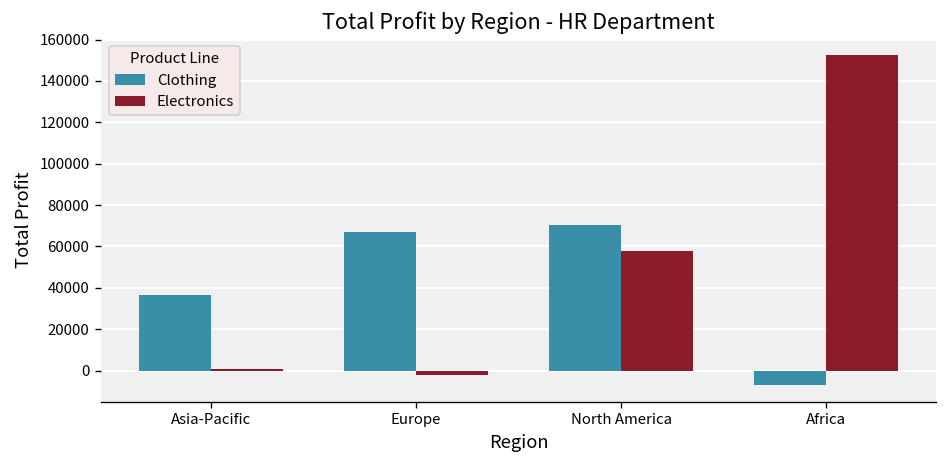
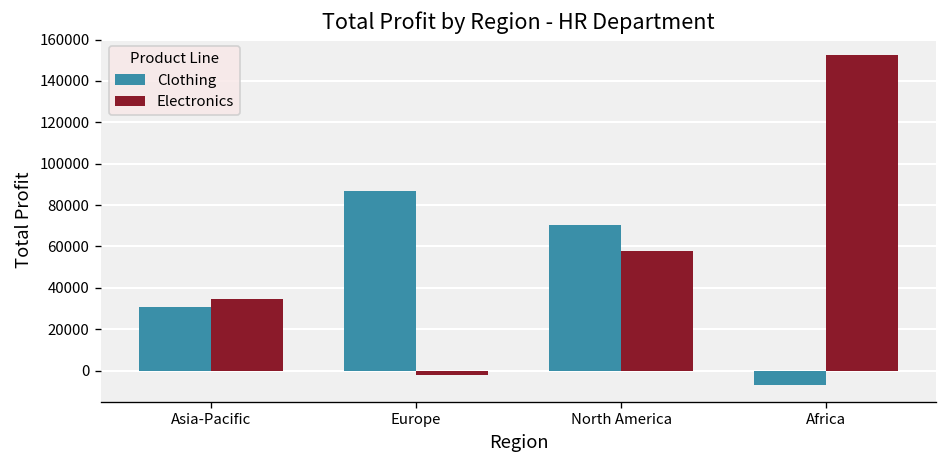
  {
    "Clothing": {
-     "Asia-Pacific": 36000,
-     "Europe": 67000,
+     "Asia-Pacific": 31000,
+     "Europe": 87000,
      "North America": 71000,
      "Africa": -7000
    },
    "Electronics": {
-     "Asia-Pacific": 1000,
+     "Asia-Pacific": 35000,
      "Europe": -2000,
      "North America": 58000,
      "Africa": 152000
    }
  }
